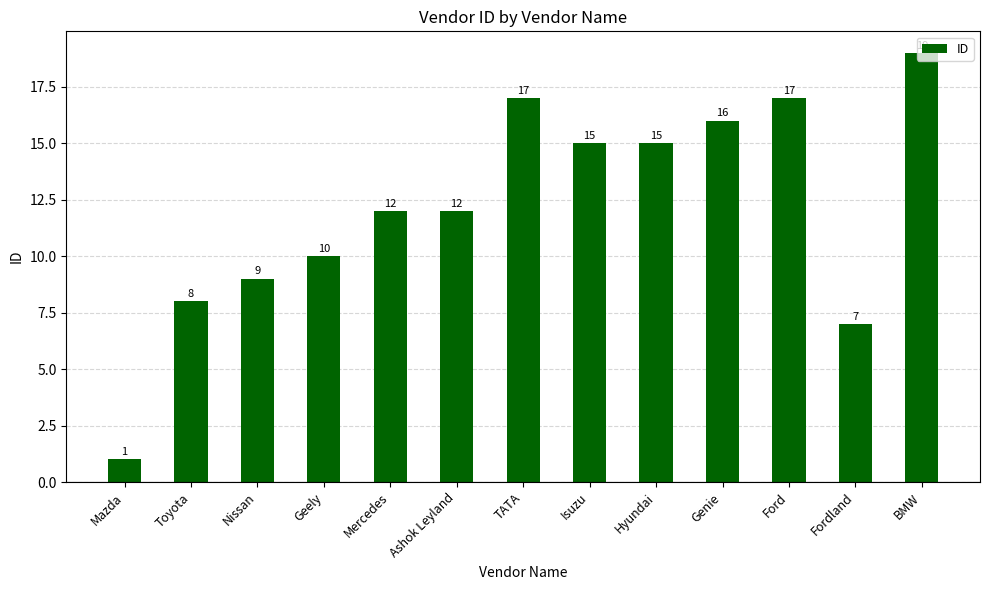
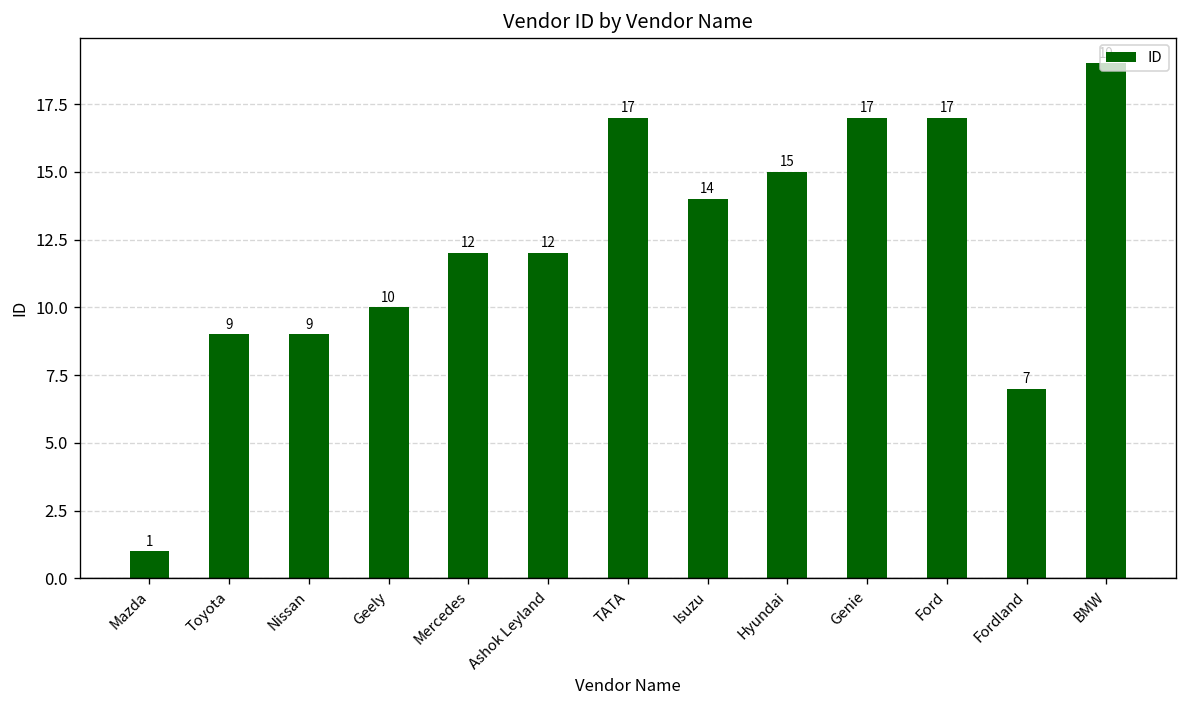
  {
    "Mazda": 1,
-   "Toyota": 8,
+   "Toyota": 9,
    "Nissan": 9,
    "Geely": 10,
    "Mercedes": 12,
    "Ashok Leyland": 12,
    "TATA": 17,
-   "Isuzu": 15,
+   "Isuzu": 14,
    "Hyundai": 15,
-   "Genie": 16,
+   "Genie": 17,
    "Ford": 17,
    "Fordland": 7
  }
